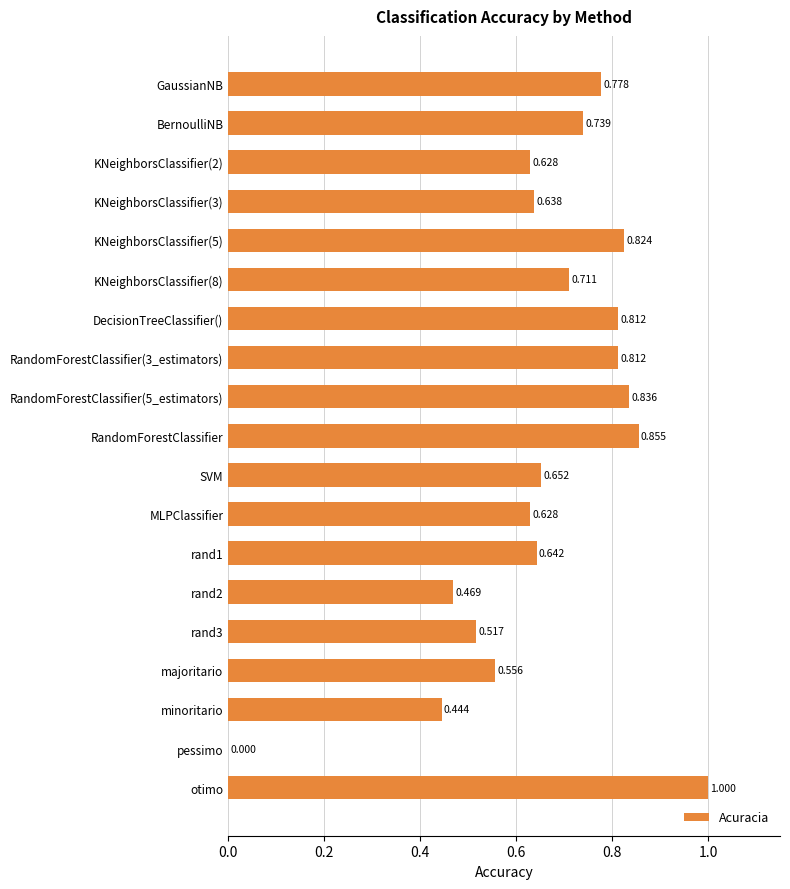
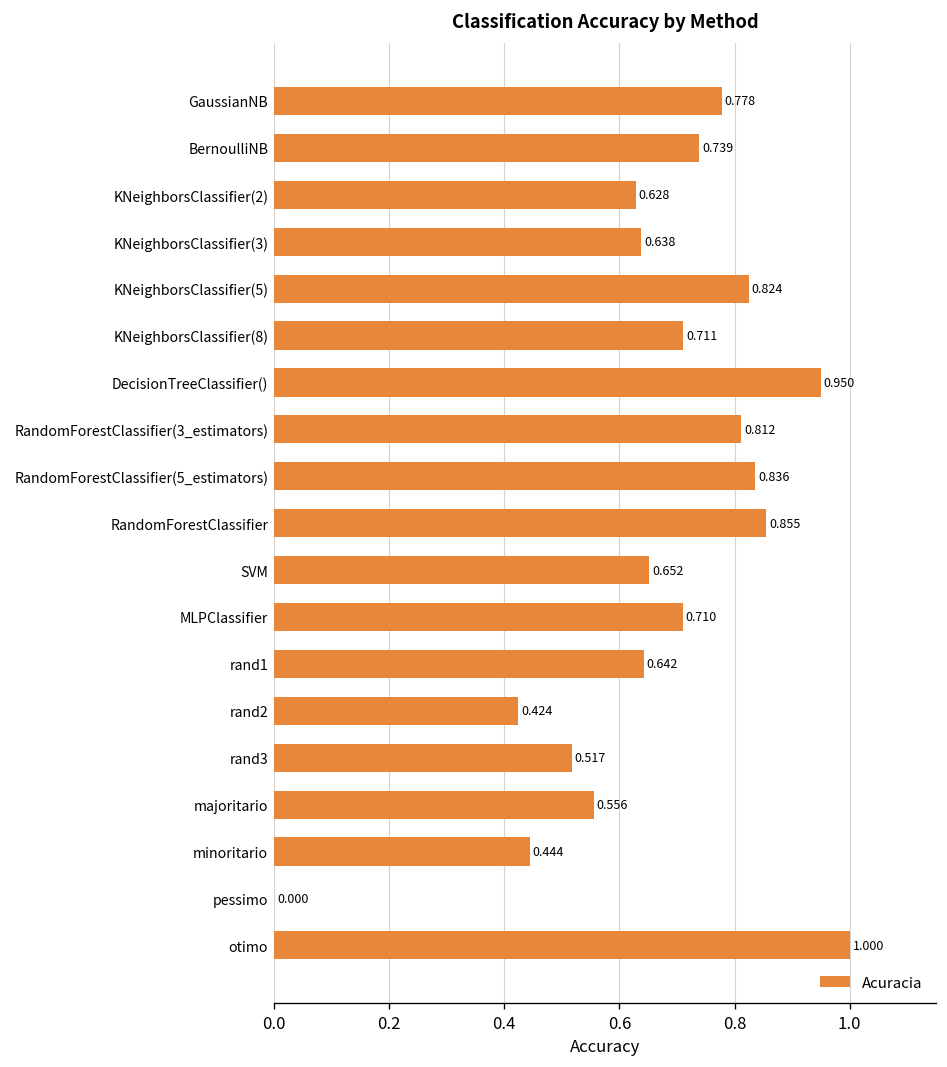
  {
    "GaussianNB": 0.778,
    "BernoulliNB": 0.739,
    "KNeighborsClassifier(2)": 0.628,
    "KNeighborsClassifier(3)": 0.638,
    "KNeighborsClassifier(5)": 0.824,
    "KNeighborsClassifier(8)": 0.711,
-   "DecisionTreeClassifier()": 0.812,
+   "DecisionTreeClassifier()": 0.950,
    "RandomForestClassifier(3_estimators)": 0.812,
    "RandomForestClassifier(5_estimators)": 0.836,
    "RandomForestClassifier": 0.855,
    "SVM": 0.652,
-   "MLPClassifier": 0.628,
+   "MLPClassifier": 0.710,
    "rand1": 0.642,
-   "rand2": 0.469,
+   "rand2": 0.424,
    "rand3": 0.517,
    "majoritario": 0.556,
    "minoritario": 0.444,
    "pessimo": 0.000,
    "otimo": 1.000
  }
